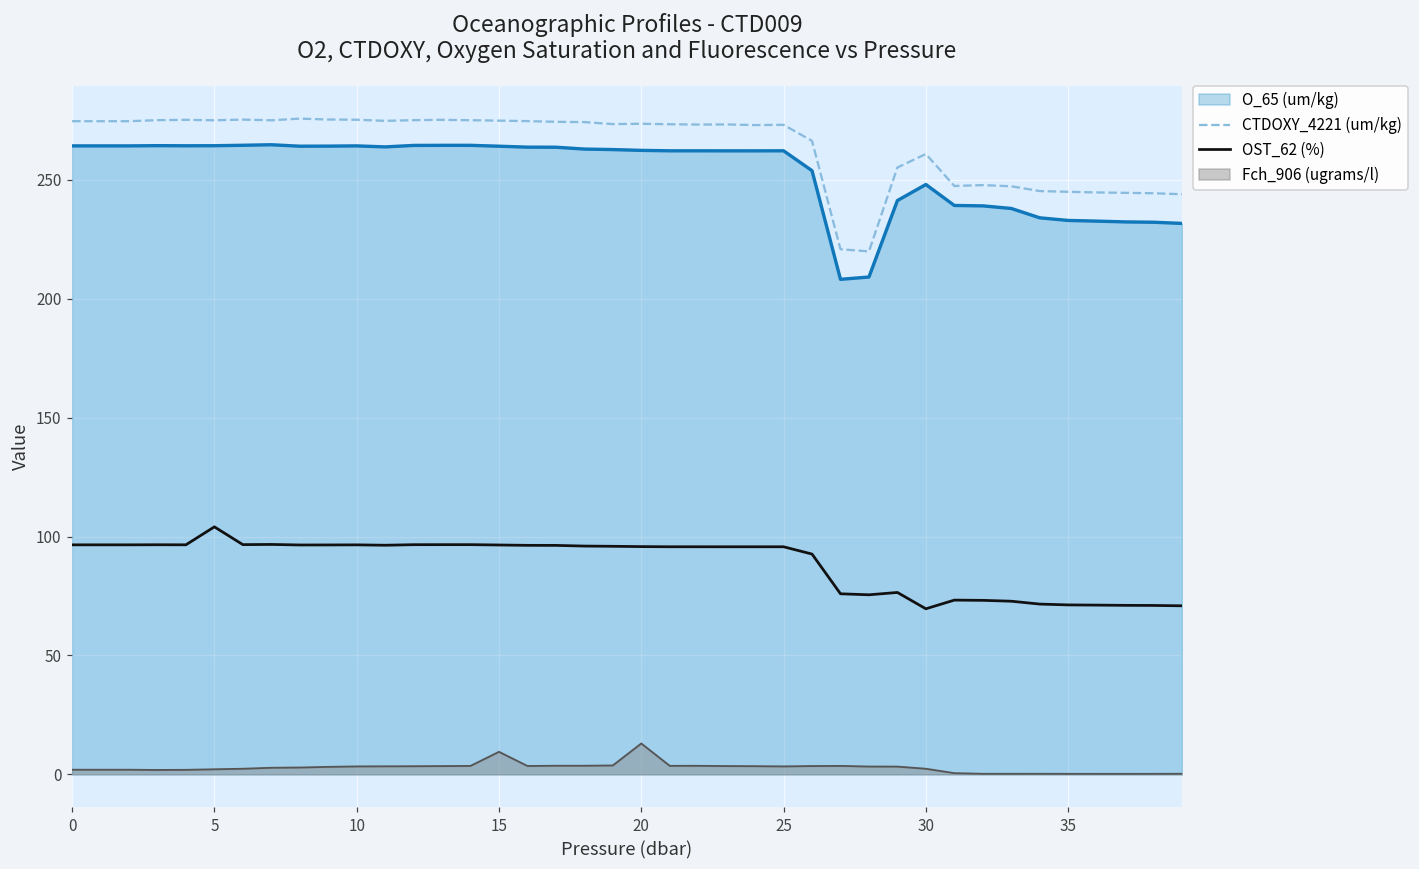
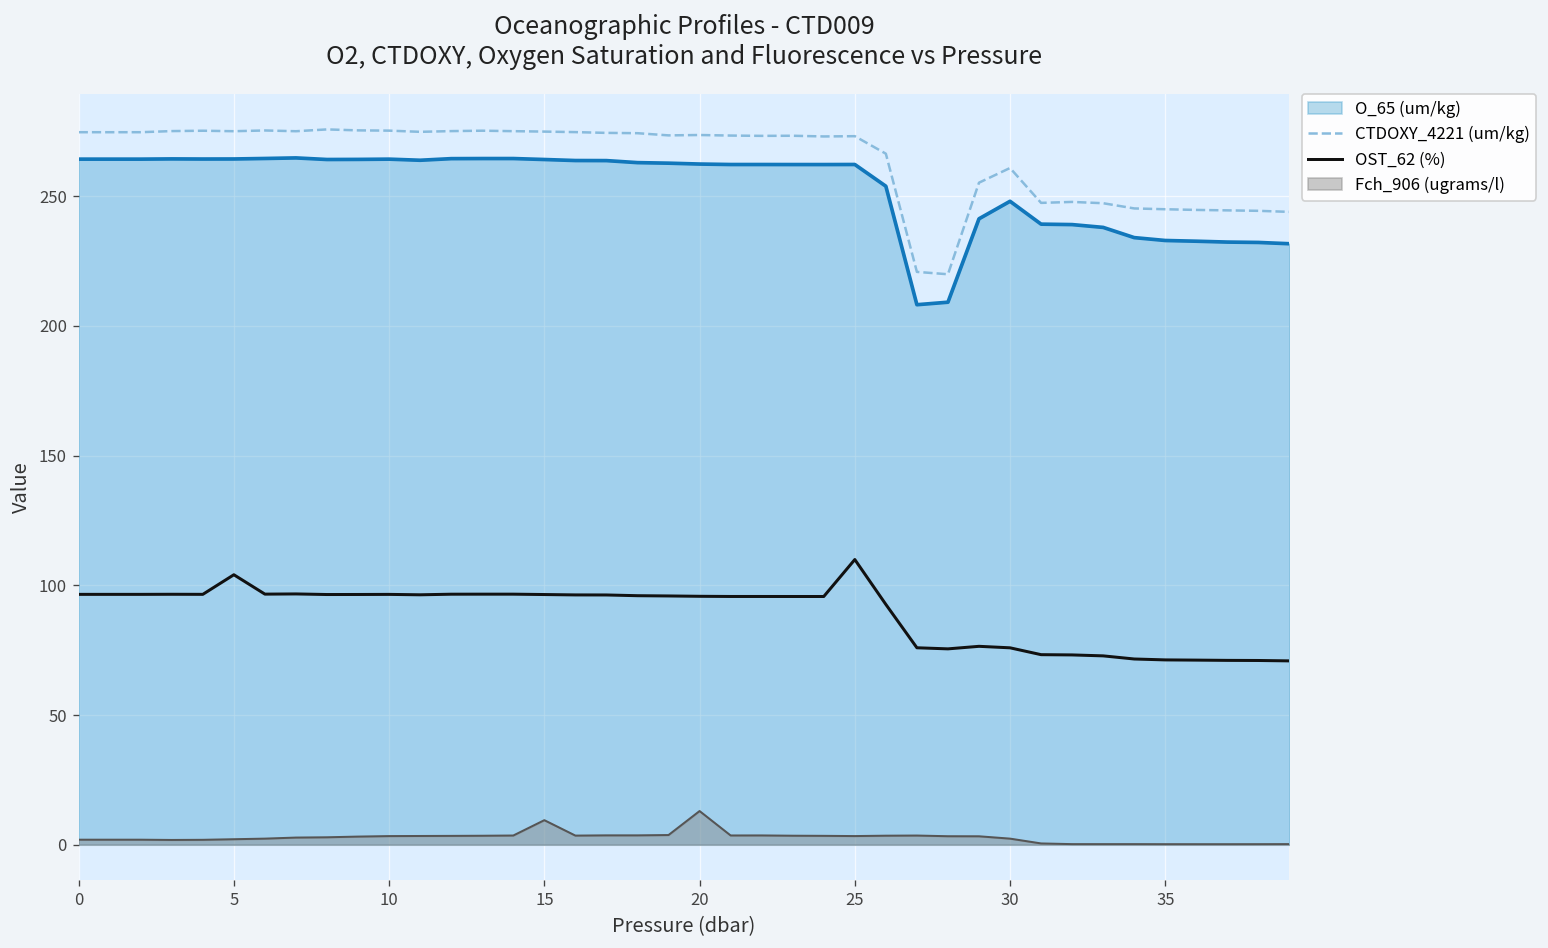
  {
    "OST_62 (%)": {
      "0": 97,
      "5": 104,
      "10": 97,
      "15": 96,
      "20": 96,
-     "25": 96,
-     "30": 70,
+     "25": 110,
+     "30": 76,
      "35": 71
    },
    "Fch_906 (ugrams/l)": {
      "0": 2,
      "5": 2,
      "10": 3,
      "15": 9,
      "20": 13,
      "25": 3,
      "30": 2,
      "35": 0
    }
  }
